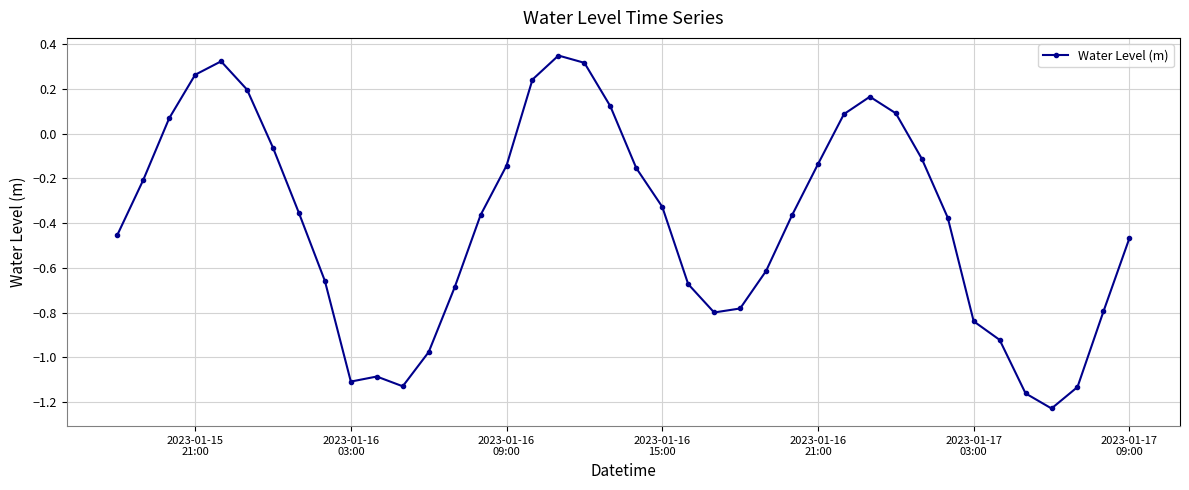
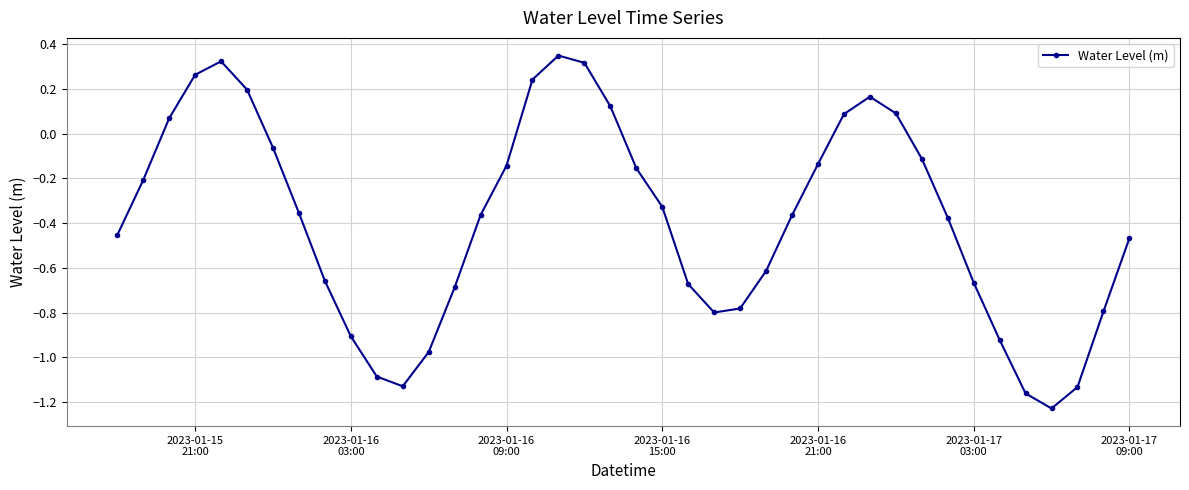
  {
    "2023-01-15 21:00": 0.26,
-   "2023-01-16 03:00": -1.11,
+   "2023-01-16 03:00": -0.91,
    "2023-01-16 09:00": -0.14,
    "2023-01-16 15:00": -0.33,
    "2023-01-16 21:00": -0.14,
-   "2023-01-17 03:00": -0.84,
+   "2023-01-17 03:00": -0.67,
    "2023-01-17 09:00": -0.47
  }
